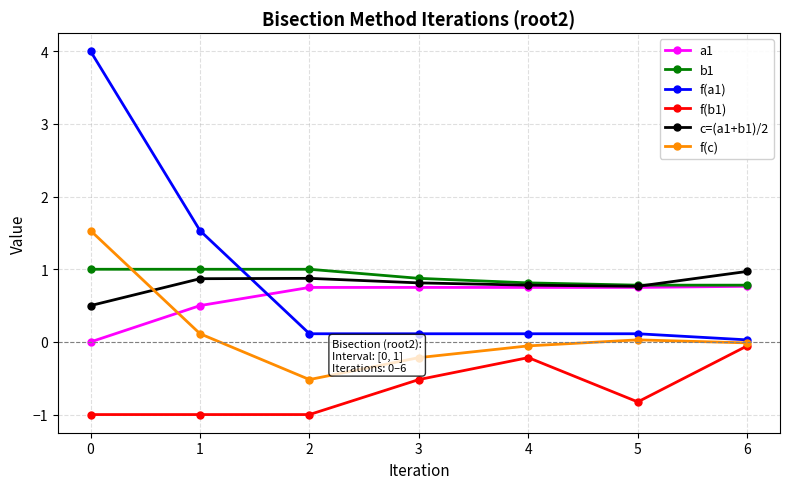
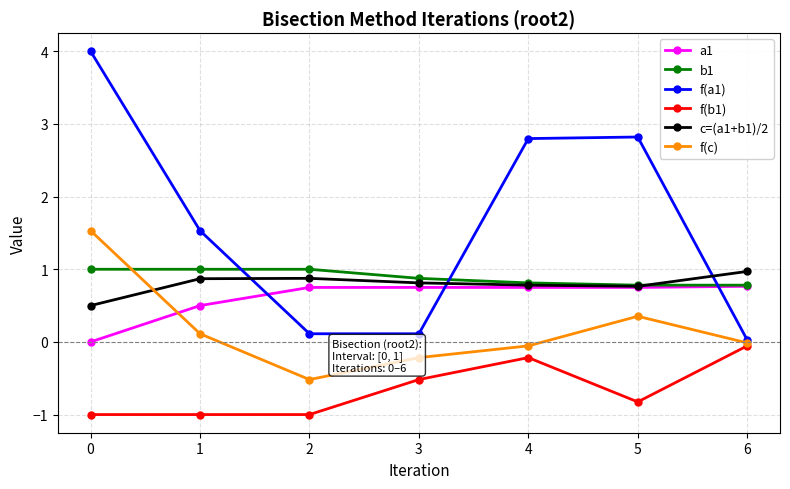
  {
    "a1": {
      "0": 0.0,
      "1": 0.5,
      "2": 0.8,
      "3": 0.8
    },
    "b1": {
      "0": 1.0,
      "1": 1.0,
      "2": 1.0,
      "3": 0.9
    },
    "f(a1)": {
      "0": 4.0,
      "1": 1.5,
      "2": 0.1,
      "3": 0.1,
-     "4": 0.1,
-     "5": 0.1,
+     "4": 2.8,
+     "5": 2.8,
      "6": 0.0
    },
    "f(b1)": {
      "0": -1.0,
      "1": -1.0,
      "2": -1.0,
      "3": -0.5,
      "4": -0.2,
      "5": -0.8,
      "6": -0.1
    },
    "c=(a1+b1)/2": {
      "0": 0.5,
      "1": 0.9,
      "2": 0.9,
      "3": 0.8,
      "6": 1.0
    },
    "f(c)": {
      "0": 1.5,
      "1": 0.1,
      "2": -0.5,
      "4": -0.1,
-     "5": 0.0,
+     "5": 0.4,
      "6": 0.0
    }
  }
